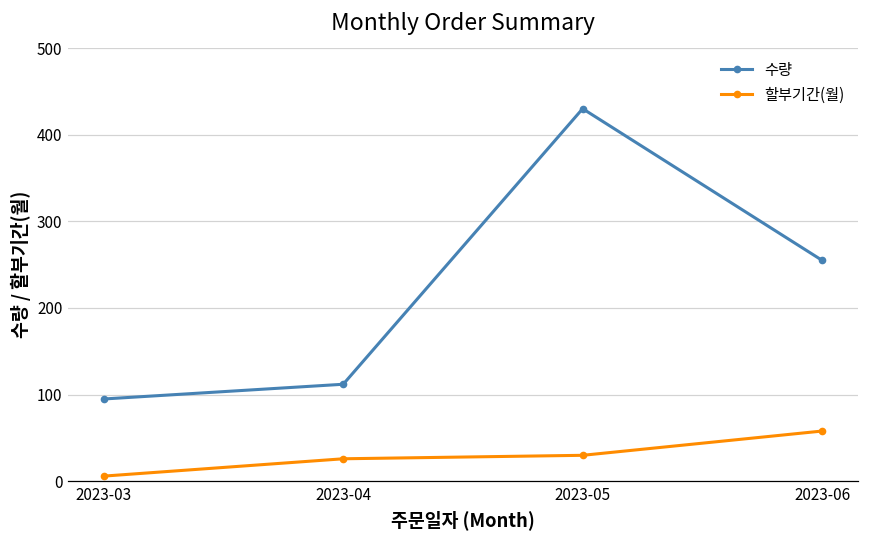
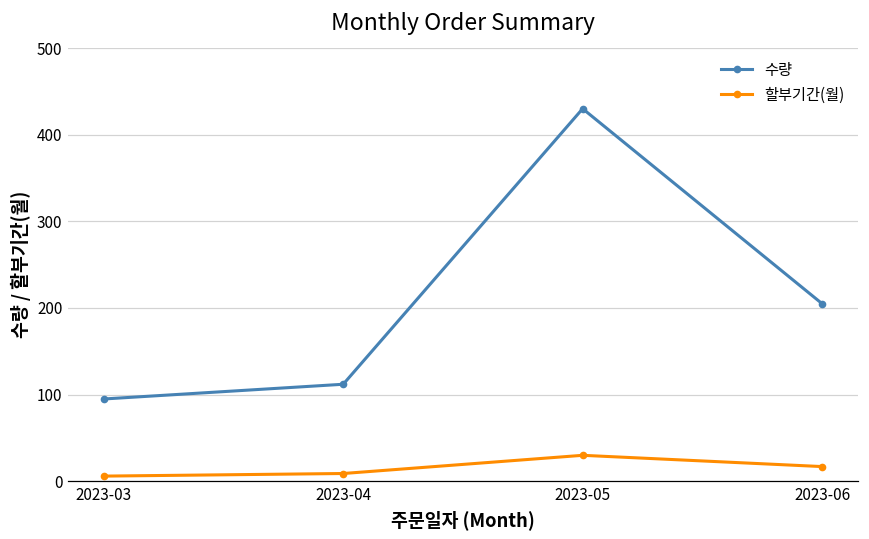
  {
    "수량": {
      "2023-03": 100,
      "2023-04": 110,
      "2023-05": 430,
-     "2023-06": 260
+     "2023-06": 210
    },
    "할부기간(월)": {
      "2023-03": 10,
-     "2023-04": 30,
+     "2023-04": 10,
      "2023-05": 30,
-     "2023-06": 60
+     "2023-06": 20
    }
  }
